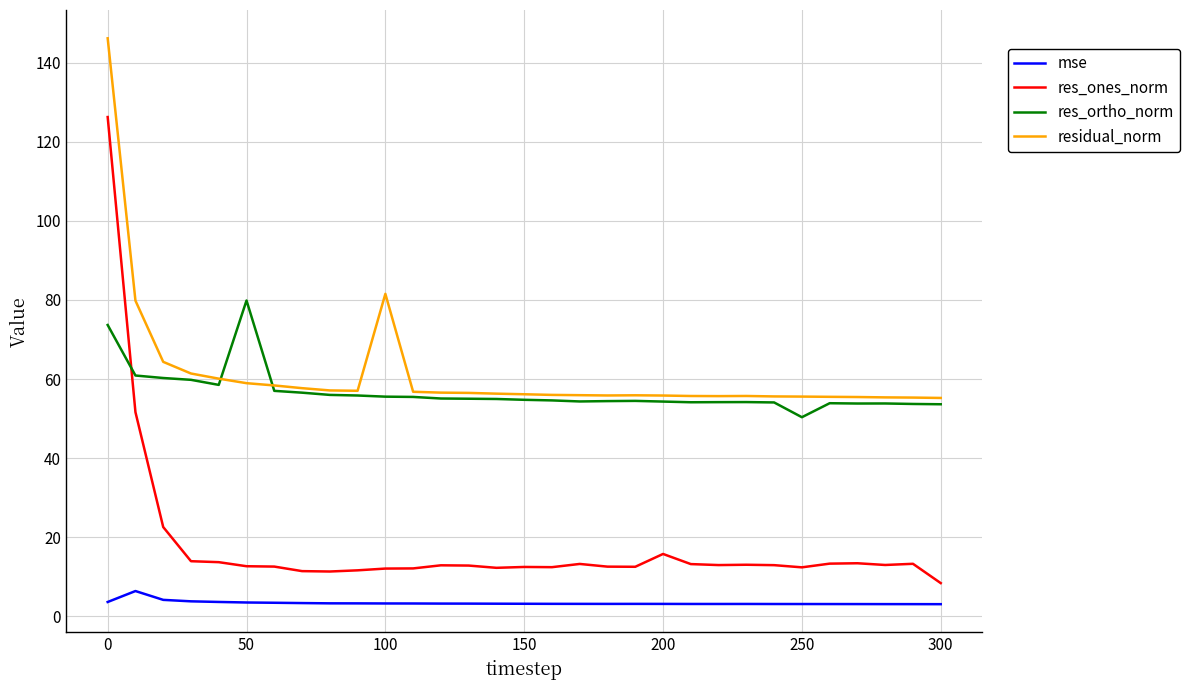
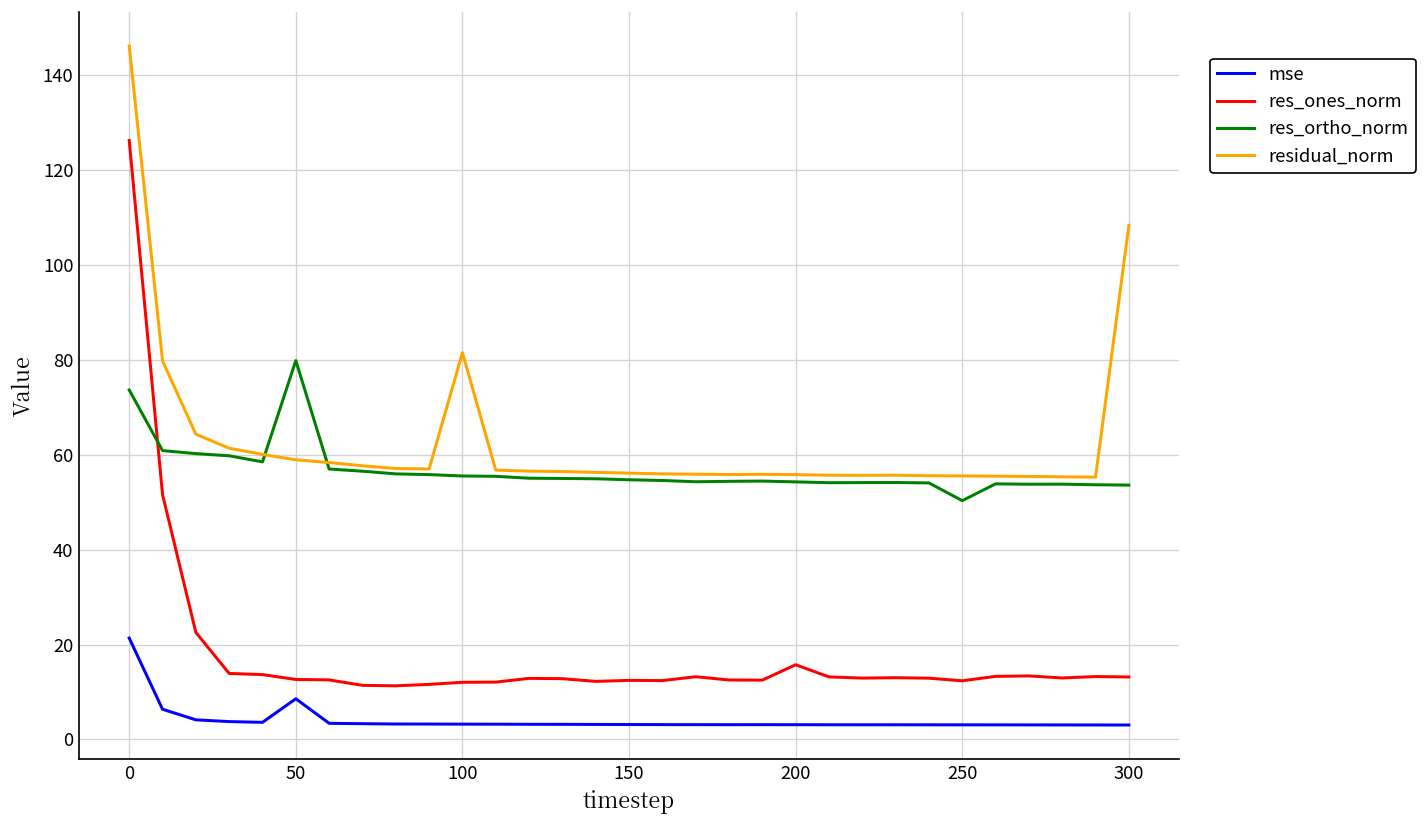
  {
    "mse": {
-     "0": 4,
-     "50": 3,
+     "0": 21,
+     "50": 9,
      "100": 3,
      "150": 3,
      "200": 3,
      "250": 3,
      "300": 3
    },
    "res_ones_norm": {
      "0": 126,
      "50": 13,
      "100": 12,
      "150": 12,
      "200": 16,
      "250": 12,
-     "300": 8
+     "300": 13
    },
    "res_ortho_norm": {
      "0": 74,
      "50": 80,
      "100": 56,
      "150": 55,
      "200": 54,
      "250": 50,
      "300": 54
    },
    "residual_norm": {
      "0": 146,
      "50": 59,
      "100": 82,
      "150": 56,
      "200": 56,
      "250": 56,
-     "300": 55
+     "300": 108
    }
  }
